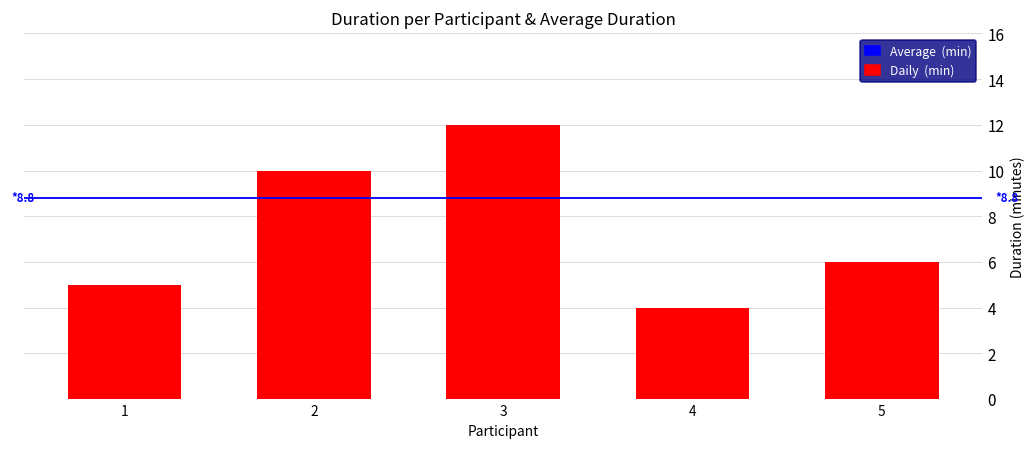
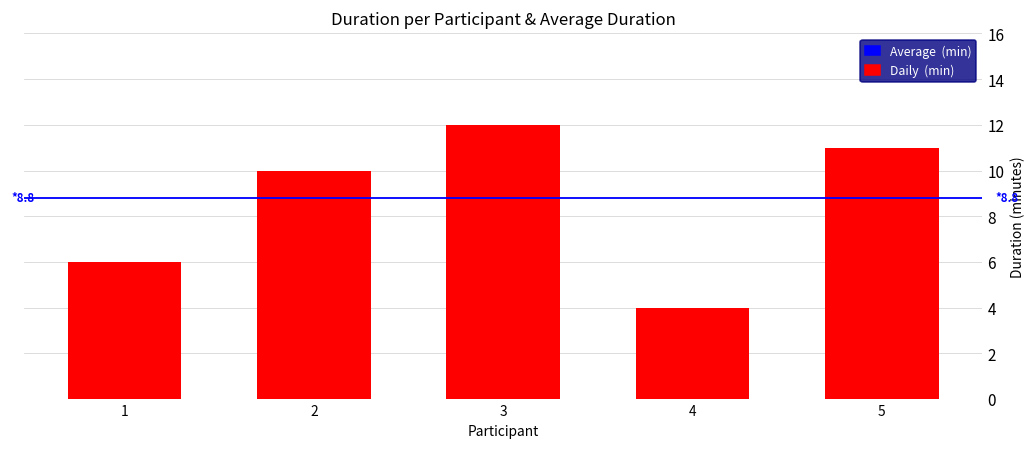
  {
-   "1": 5,
+   "1": 6,
    "2": 10,
    "3": 12,
    "4": 4,
-   "5": 6
+   "5": 11
  }
